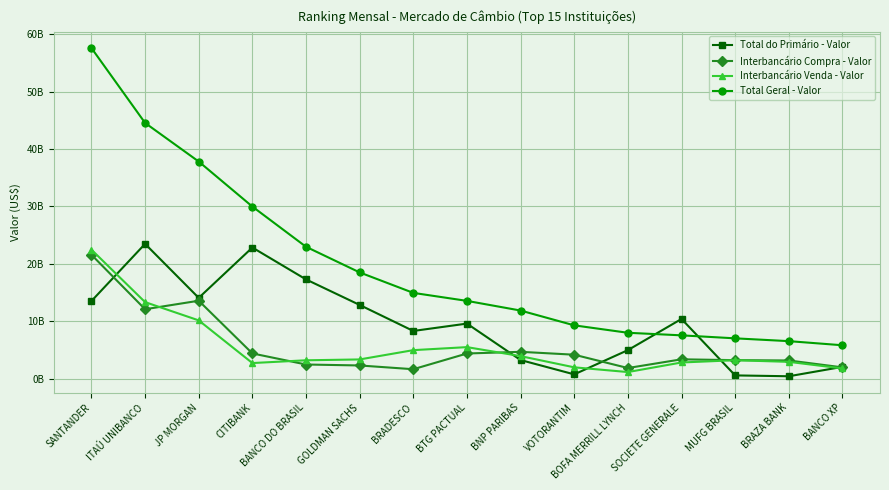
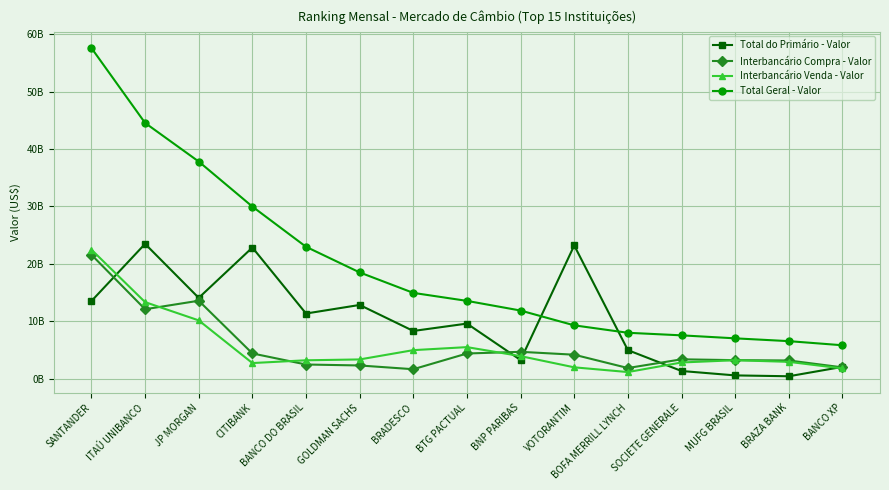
  {
    "Total do Primário - Valor": {
      "SANTANDER": 14000000000,
      "ITAÚ UNIBANCO": 23000000000,
      "JP MORGAN": 14000000000,
      "CITIBANK": 23000000000,
-     "BANCO DO BRASIL": 17000000000,
+     "BANCO DO BRASIL": 11000000000,
      "GOLDMAN SACHS": 13000000000,
      "BRADESCO": 8000000000,
      "BTG PACTUAL": 10000000000,
      "BNP PARIBAS": 3000000000,
-     "VOTORANTIM": 1000000000,
+     "VOTORANTIM": 23000000000,
      "BOFA MERRILL LYNCH": 5000000000,
-     "SOCIETE GENERALE": 10000000000,
+     "SOCIETE GENERALE": 1000000000,
      "MUFG BRASIL": 1000000000,
      "BRAZA BANK": 0
    },
    "Interbancário Venda - Valor": {
      "SANTANDER": 22000000000,
      "ITAÚ UNIBANCO": 13000000000,
      "JP MORGAN": 10000000000,
      "CITIBANK": 3000000000,
      "BANCO DO BRASIL": 3000000000,
      "GOLDMAN SACHS": 3000000000,
      "BRADESCO": 5000000000,
      "BTG PACTUAL": 6000000000,
      "BNP PARIBAS": 4000000000,
      "VOTORANTIM": 2000000000,
      "BOFA MERRILL LYNCH": 1000000000,
      "SOCIETE GENERALE": 3000000000
    }
  }
